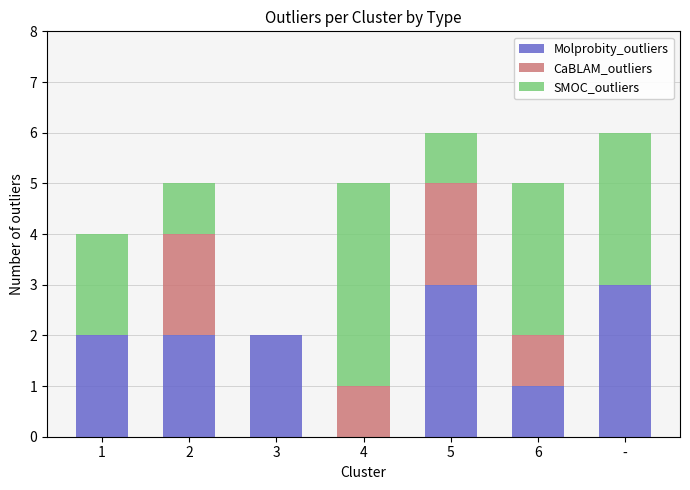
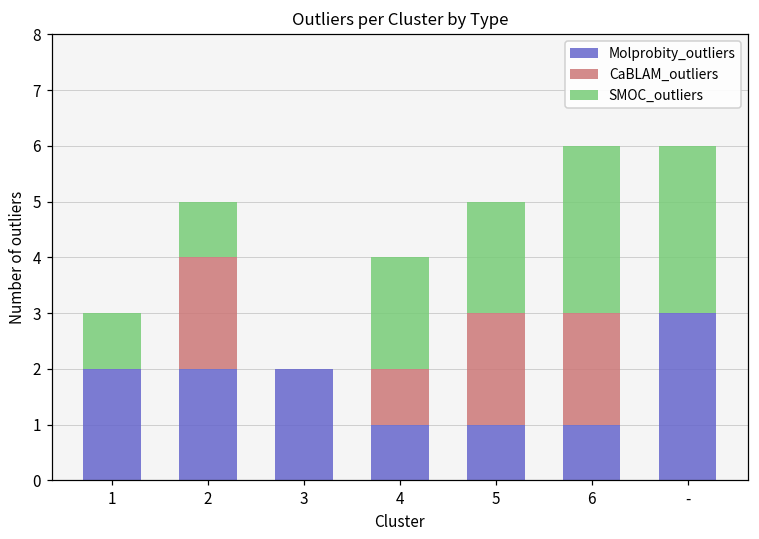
  {
    "Molprobity_outliers": {
      "1": 2,
      "2": 2,
      "3": 2,
-     "4": 0,
-     "5": 3,
+     "4": 1,
+     "5": 1,
      "6": 1,
      "-": 3
    },
    "CaBLAM_outliers": {
      "1": 0,
      "2": 2,
      "3": 0,
      "4": 1,
      "5": 2,
-     "6": 1,
+     "6": 2,
      "-": 0
    },
    "SMOC_outliers": {
-     "1": 2,
+     "1": 1,
      "2": 1,
      "3": 0,
-     "4": 4,
-     "5": 1,
+     "4": 2,
+     "5": 2,
      "6": 3,
      "-": 3
    }
  }
